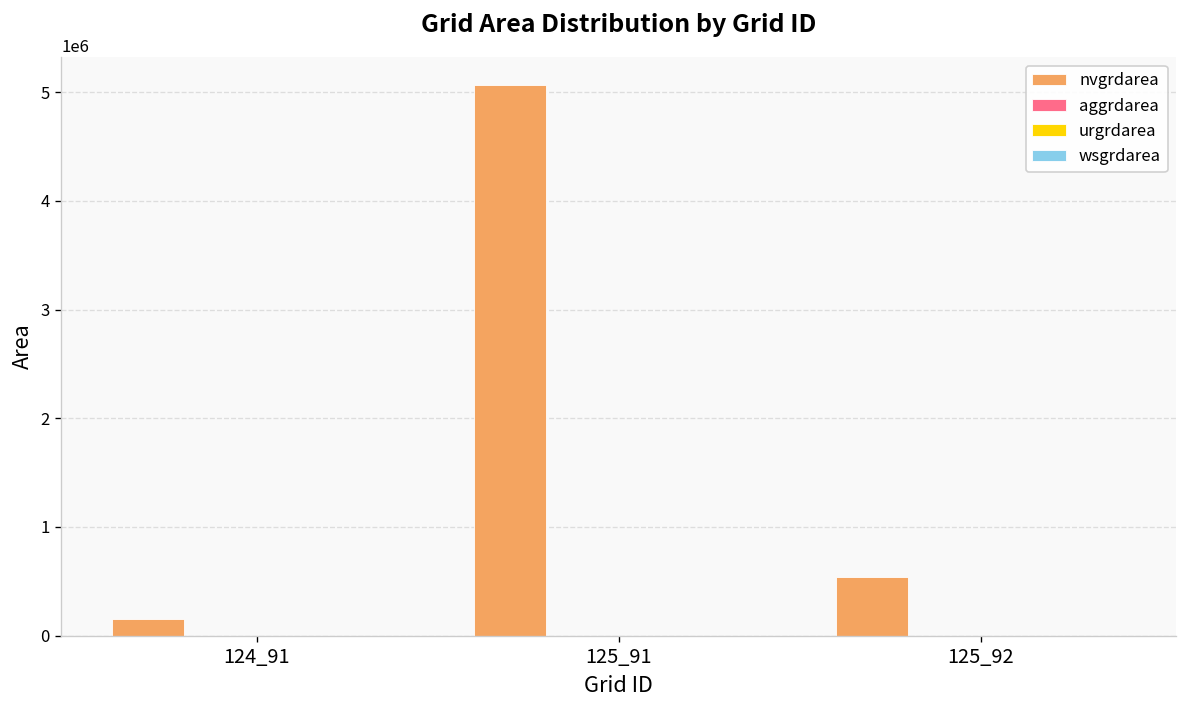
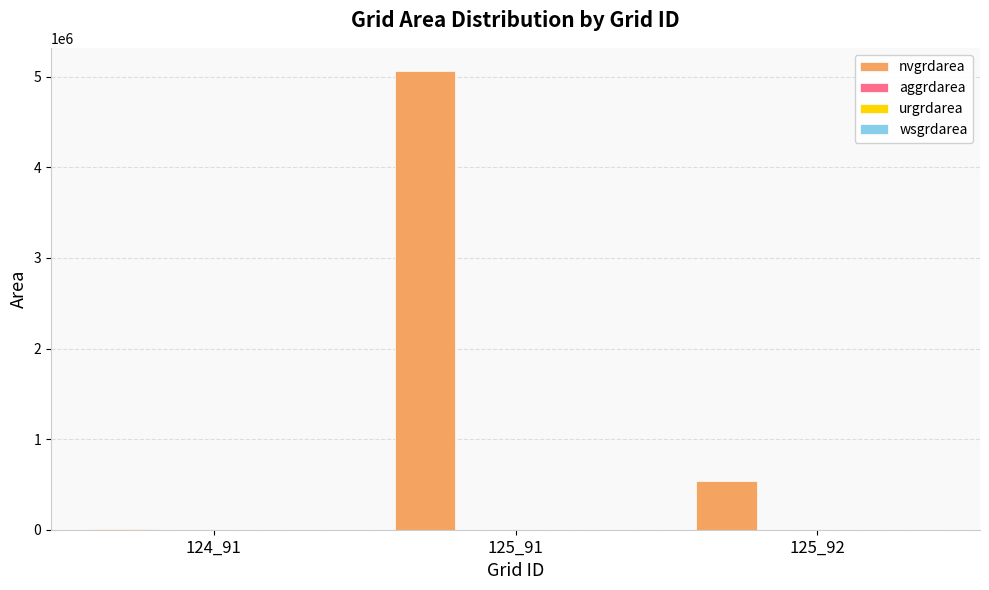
  {
    "nvgrdarea": {
-     "124_91": 200000,
+     "124_91": 0,
      "125_91": 5100000,
      "125_92": 500000
    },
    "aggrdarea": {
      "124_91": 0,
      "125_91": 0,
      "125_92": 0
    },
    "urgrdarea": {
      "124_91": 0,
      "125_91": 0,
      "125_92": 0
    },
    "wsgrdarea": {
      "124_91": 0,
      "125_91": 0,
      "125_92": 0
    }
  }
